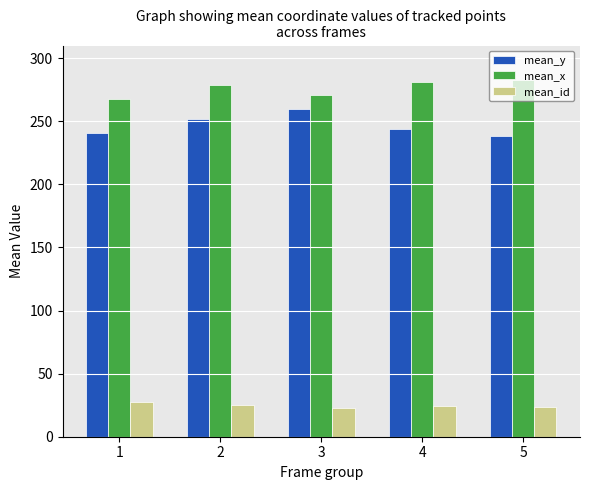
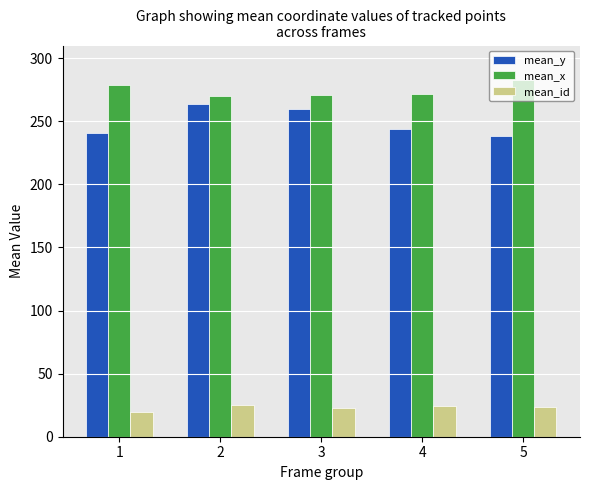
  {
    "mean_y": {
      "1": 241,
-     "2": 252,
+     "2": 263,
      "3": 260,
      "4": 244,
      "5": 238
    },
    "mean_x": {
-     "1": 268,
-     "2": 279,
+     "1": 278,
+     "2": 270,
      "3": 271,
-     "4": 281
+     "4": 272
    },
    "mean_id": {
-     "1": 28,
+     "1": 20,
      "2": 25,
      "3": 23,
      "4": 24,
      "5": 24
    }
  }
